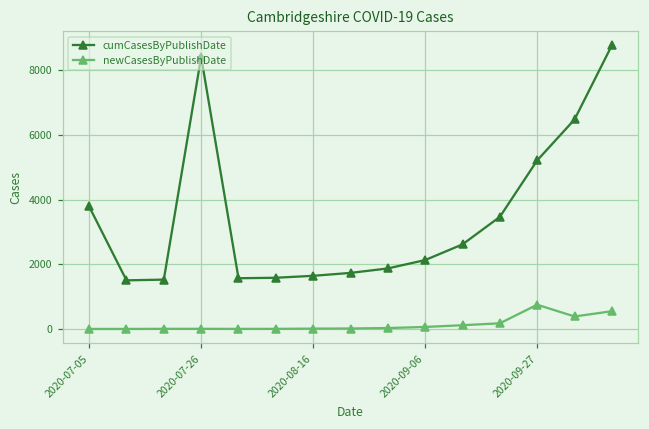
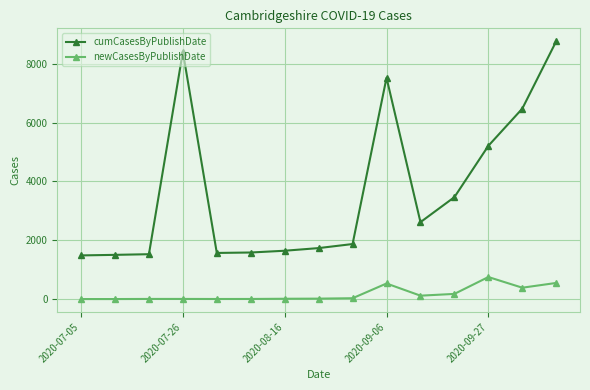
  {
    "cumCasesByPublishDate": {
-     "2020-07-05": 3800,
+     "2020-07-05": 1500,
      "2020-08-16": 1600,
-     "2020-09-06": 2100,
+     "2020-09-06": 7500,
      "2020-09-27": 5200
    },
    "newCasesByPublishDate": {
      "2020-07-05": 0,
      "2020-07-26": 0,
      "2020-08-16": 0,
-     "2020-09-06": 100,
+     "2020-09-06": 500,
      "2020-09-27": 700
    }
  }
